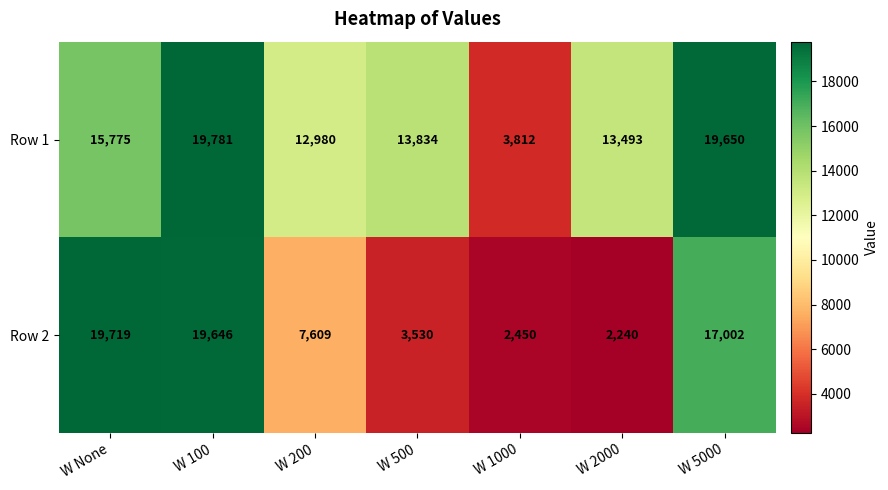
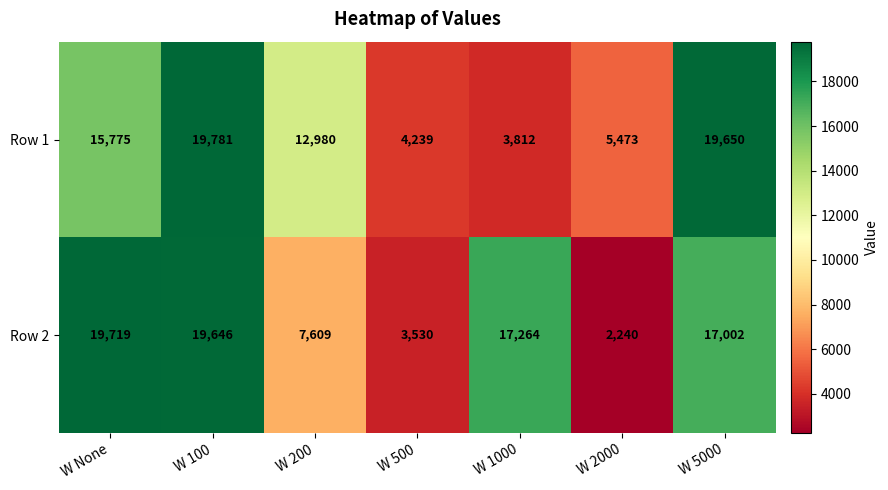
  {
    "Row 1": {
      "W None": "15,775",
      "W 100": "19,781",
      "W 200": "12,980",
-     "W 500": "13,834",
+     "W 500": "4,239",
      "W 1000": "3,812",
-     "W 2000": "13,493",
+     "W 2000": "5,473",
      "W 5000": "19,650"
    },
    "Row 2": {
      "W None": "19,719",
      "W 100": "19,646",
      "W 200": "7,609",
      "W 500": "3,530",
-     "W 1000": "2,450",
+     "W 1000": "17,264",
      "W 2000": "2,240",
      "W 5000": "17,002"
    }
  }
